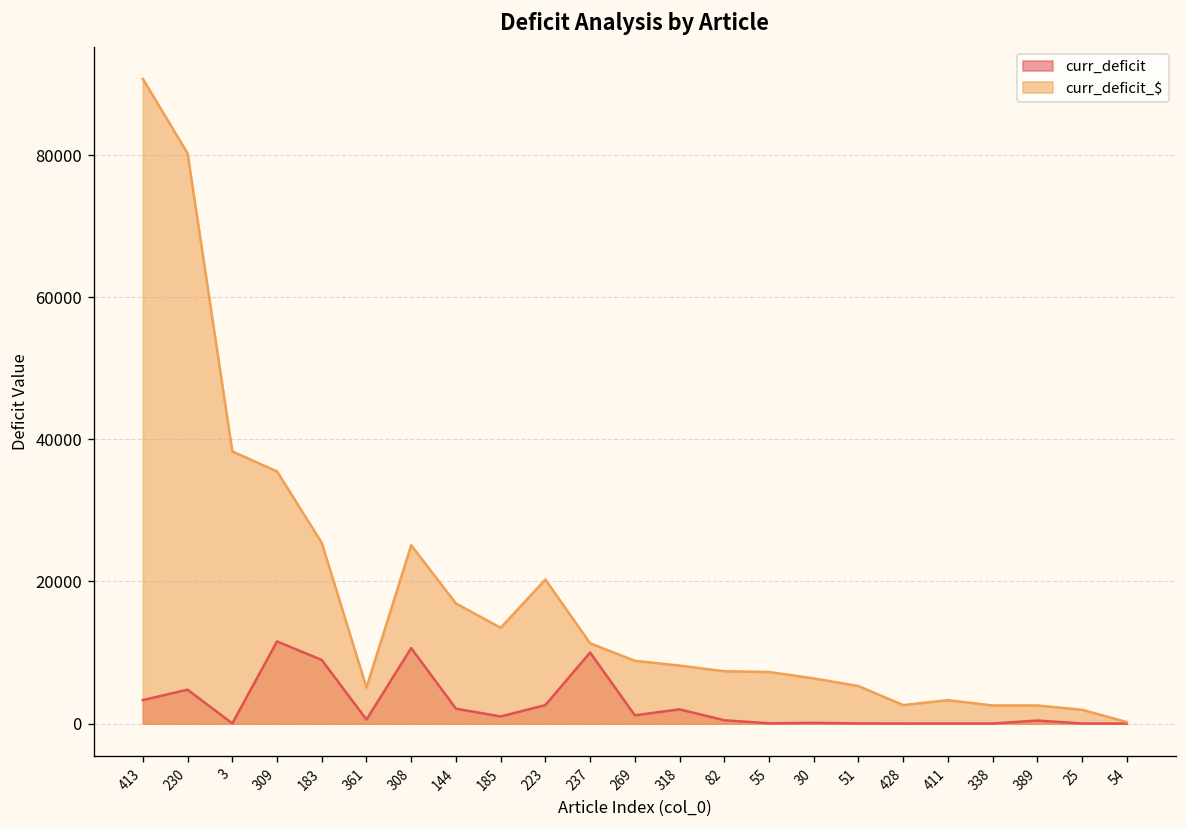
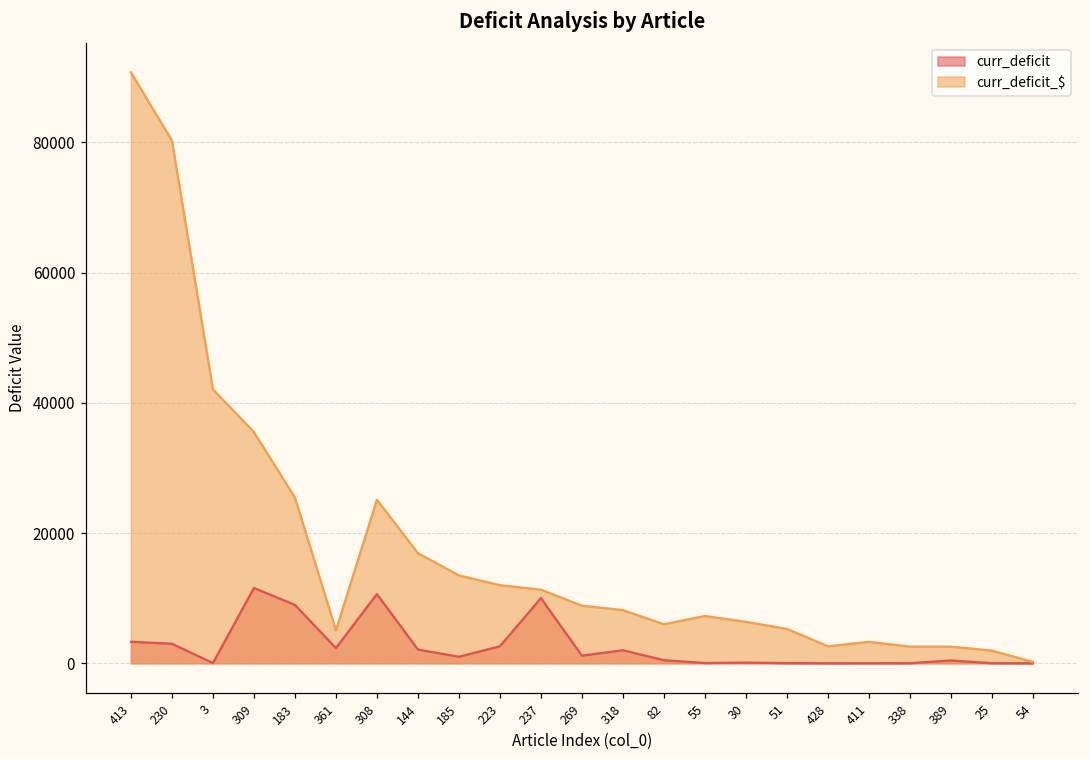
  {
    "curr_deficit": {
      "413": 3000,
-     "230": 5000,
+     "230": 3000,
      "3": 0,
      "309": 12000,
      "183": 9000,
-     "361": 1000,
+     "361": 2000,
      "308": 11000,
      "144": 2000,
      "185": 1000,
      "223": 3000,
      "237": 10000,
      "269": 1000,
      "318": 2000,
      "82": 0,
      "55": 0,
      "30": 0,
      "51": 0,
      "428": 0,
      "411": 0,
      "338": 0,
      "389": 0,
      "25": 0
    },
    "curr_deficit_$": {
      "413": 91000,
      "230": 80000,
-     "3": 38000,
+     "3": 42000,
      "309": 35000,
      "183": 25000,
      "361": 5000,
      "308": 25000,
      "144": 17000,
      "185": 13000,
-     "223": 20000,
+     "223": 12000,
      "237": 11000,
      "269": 9000,
      "318": 8000,
-     "82": 7000,
+     "82": 6000,
      "55": 7000,
      "30": 6000,
      "51": 5000,
      "428": 3000,
      "411": 3000,
      "338": 3000,
      "389": 3000,
      "25": 2000
    }
  }
